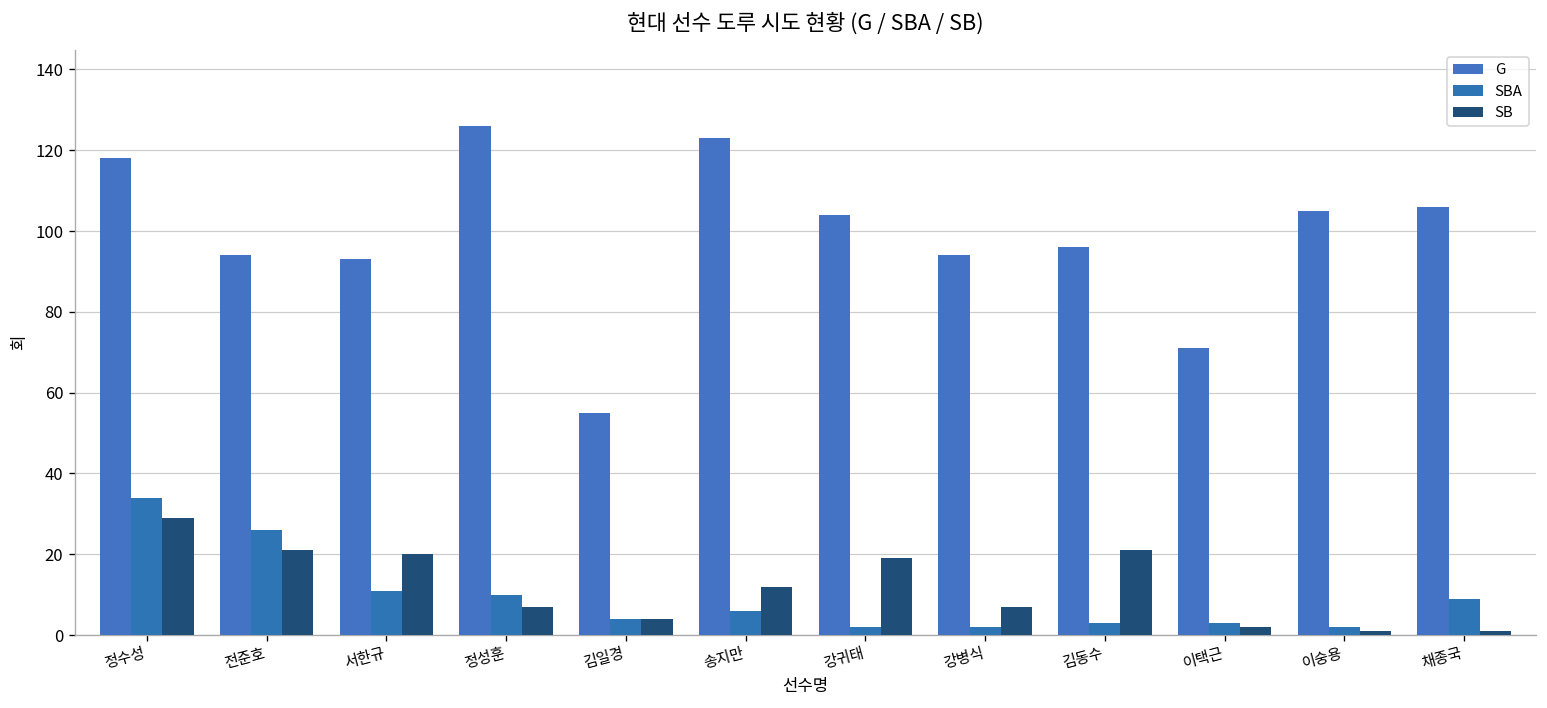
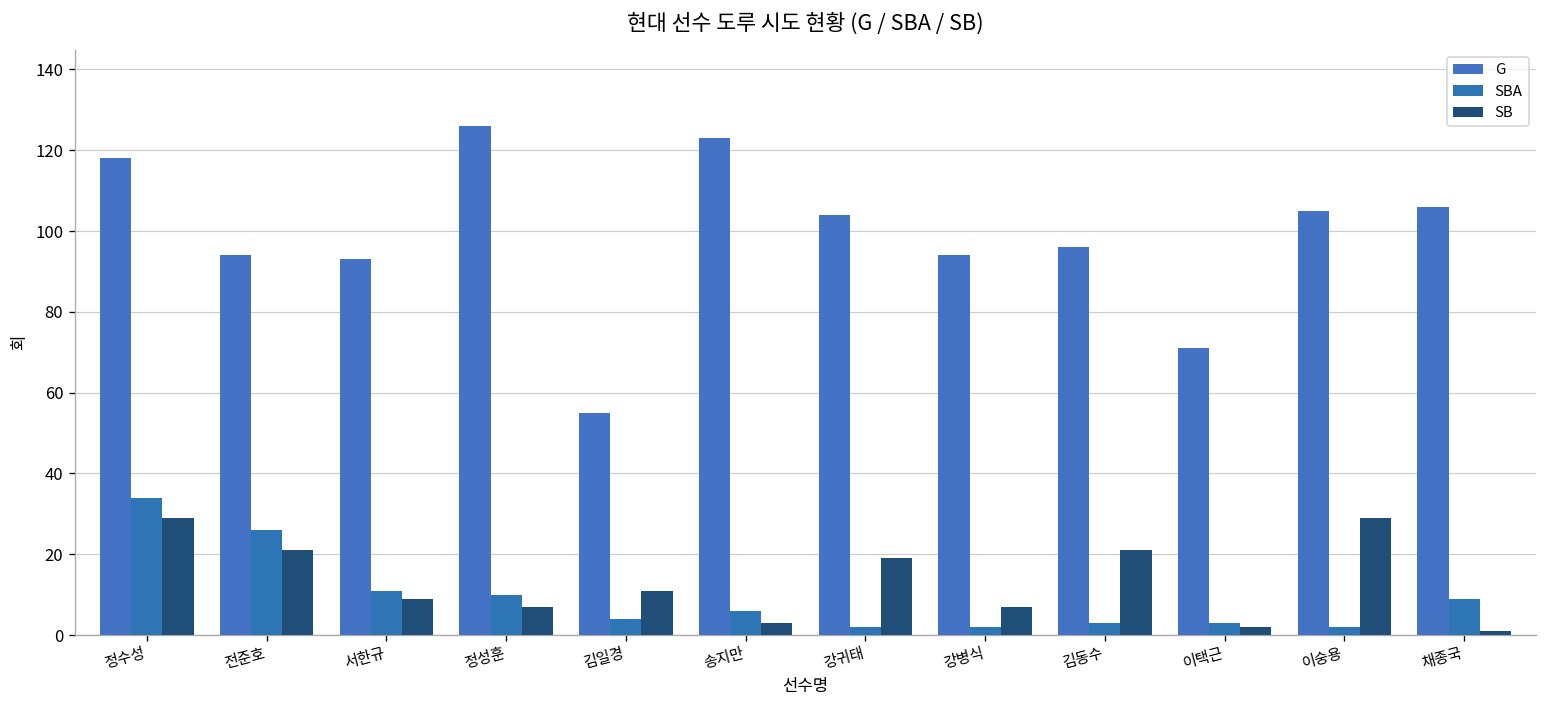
  {
    "SB": {
      "정수성": 29,
      "전준호": 21,
-     "서한규": 20,
+     "서한규": 9,
      "정성훈": 7,
-     "김일경": 4,
-     "송지만": 12,
+     "김일경": 11,
+     "송지만": 3,
      "강귀태": 19,
      "강병식": 7,
      "김동수": 21,
      "이택근": 2,
-     "이숭용": 1,
+     "이숭용": 29,
      "채종국": 1
    }
  }
